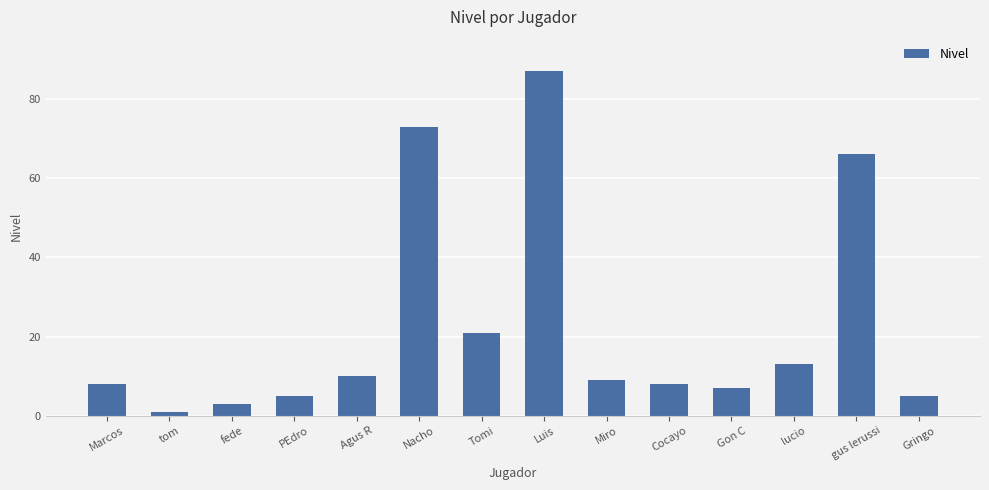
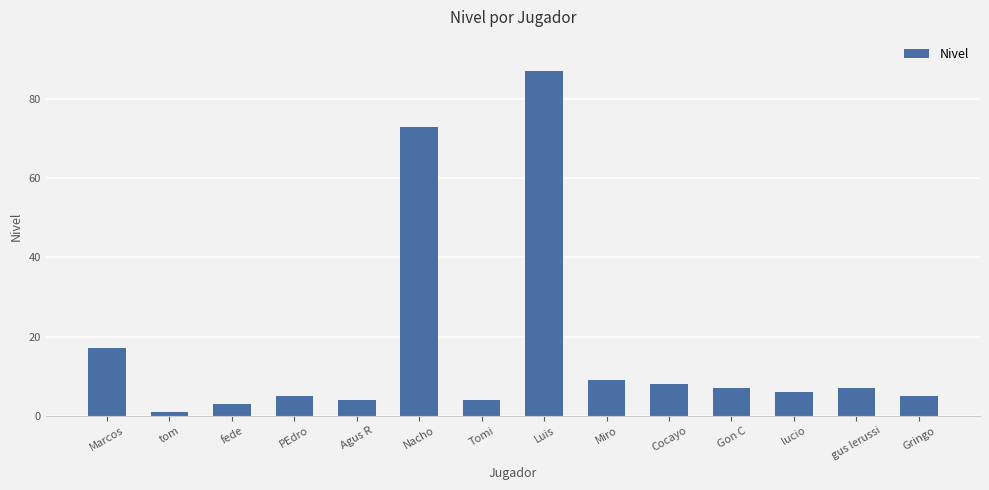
  {
-   "Marcos": 8,
+   "Marcos": 17,
    "tom": 1,
    "fede": 3,
    "PEdro": 5,
-   "Agus R": 10,
+   "Agus R": 4,
    "Nacho": 73,
-   "Tomi": 21,
+   "Tomi": 4,
    "Luis": 87,
    "Miro": 9,
    "Cocayo": 8,
    "Gon C": 7,
-   "lucio": 13,
-   "gus lerussi": 66,
+   "lucio": 6,
+   "gus lerussi": 7,
    "Gringo": 5
  }
